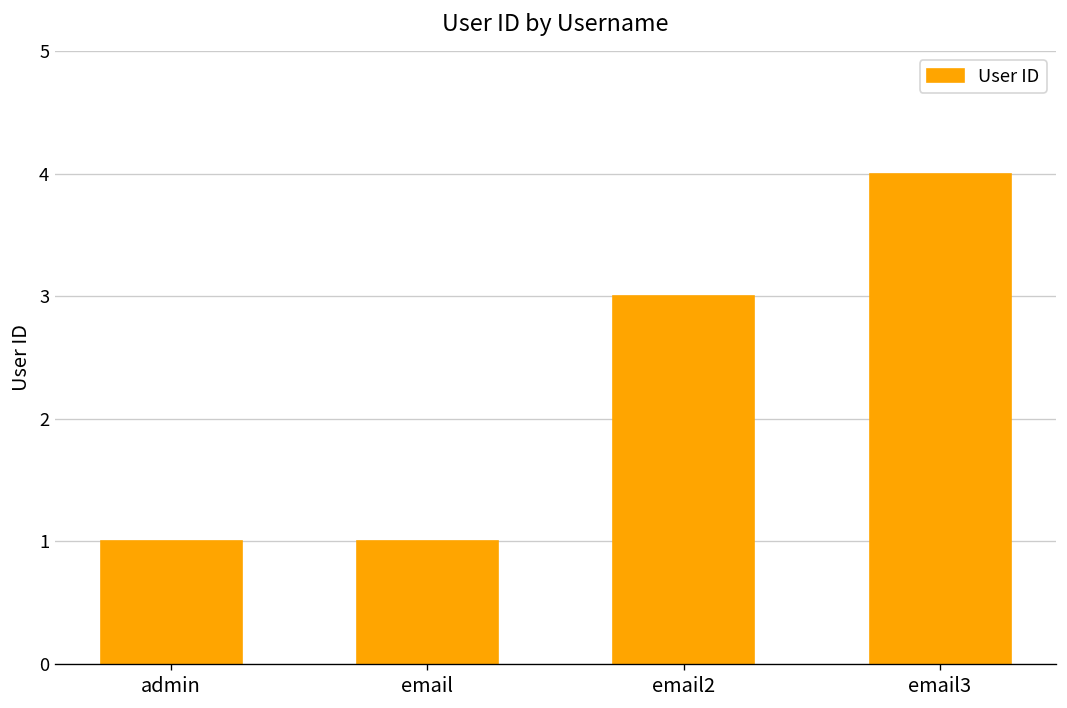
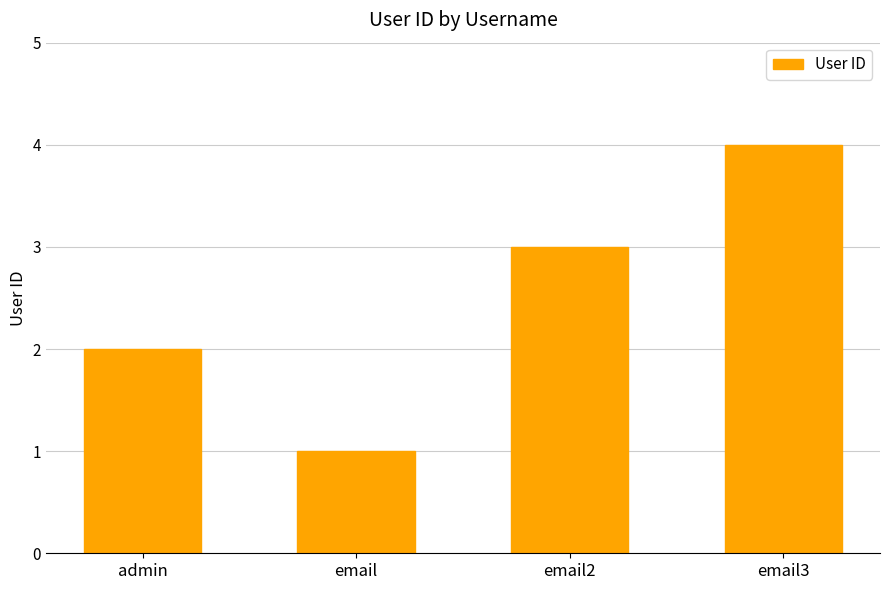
  {
-   "admin": 1,
+   "admin": 2,
    "email": 1,
    "email2": 3,
    "email3": 4
  }
